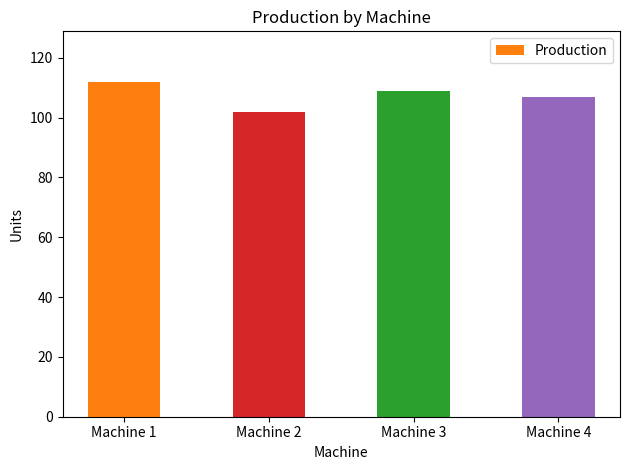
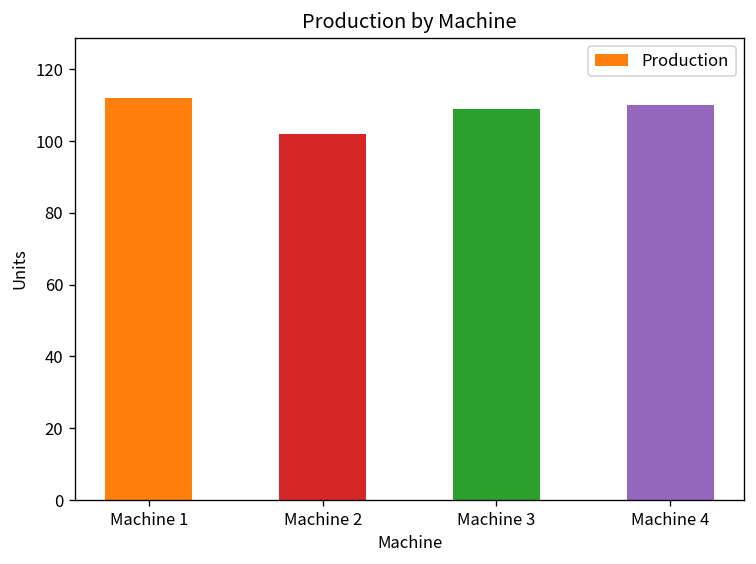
  {
    "Machine 1": 112,
    "Machine 2": 102,
    "Machine 3": 109,
-   "Machine 4": 107
+   "Machine 4": 110
  }
